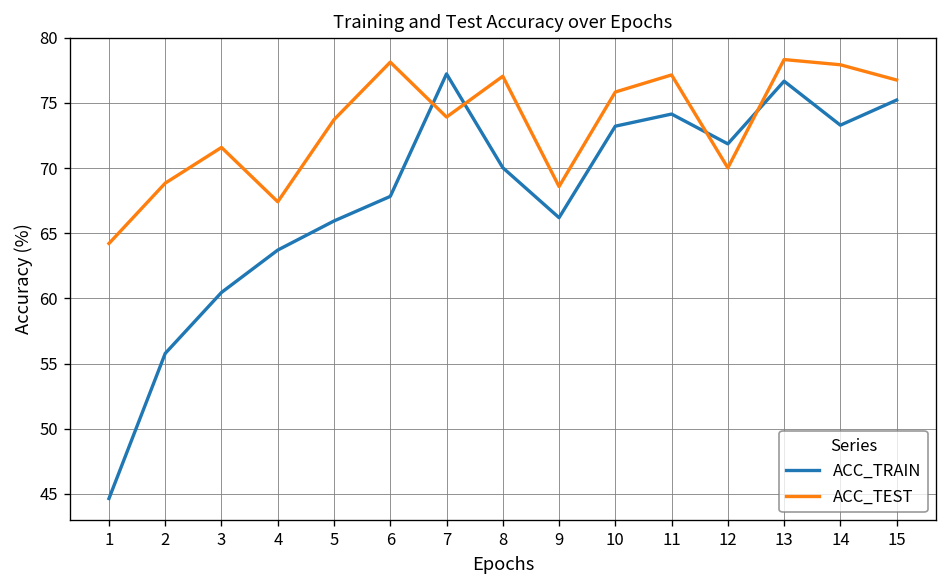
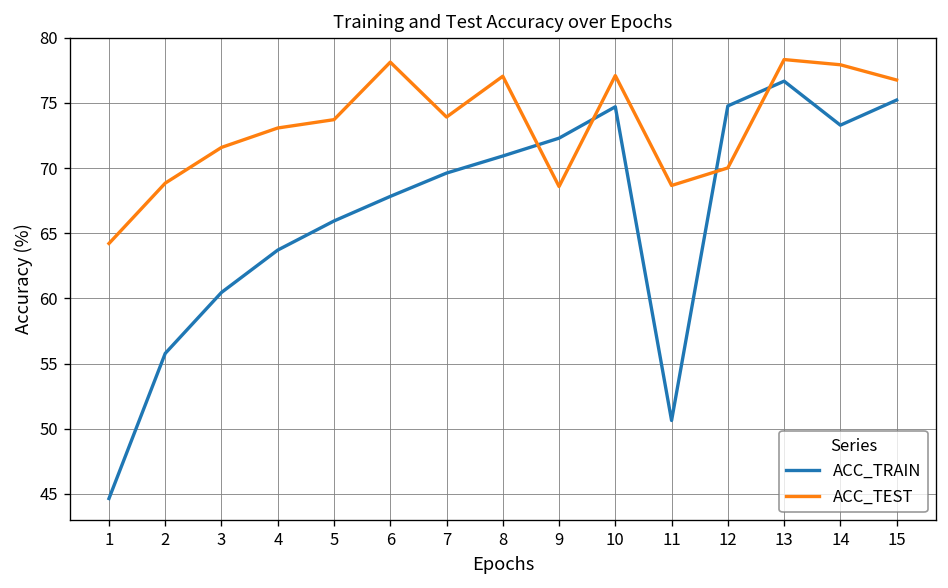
  {
    "ACC_TRAIN": {
      "1": 44.6,
      "2": 55.8,
      "3": 60.5,
      "4": 63.7,
      "5": 65.9,
      "6": 67.8,
-     "7": 77.2,
-     "8": 70.0,
-     "9": 66.2,
-     "10": 73.2,
-     "11": 74.1,
-     "12": 71.9,
+     "7": 69.6,
+     "8": 70.9,
+     "9": 72.3,
+     "10": 74.7,
+     "11": 50.6,
+     "12": 74.8,
      "13": 76.7,
      "14": 73.3,
      "15": 75.2
    },
    "ACC_TEST": {
      "1": 64.2,
      "2": 68.8,
      "3": 71.6,
-     "4": 67.4,
+     "4": 73.1,
      "5": 73.7,
      "6": 78.1,
      "7": 73.9,
      "8": 77.0,
      "9": 68.6,
-     "10": 75.8,
-     "11": 77.1,
+     "10": 77.1,
+     "11": 68.7,
      "12": 70.0,
      "13": 78.3,
      "14": 77.9,
      "15": 76.8
    }
  }
